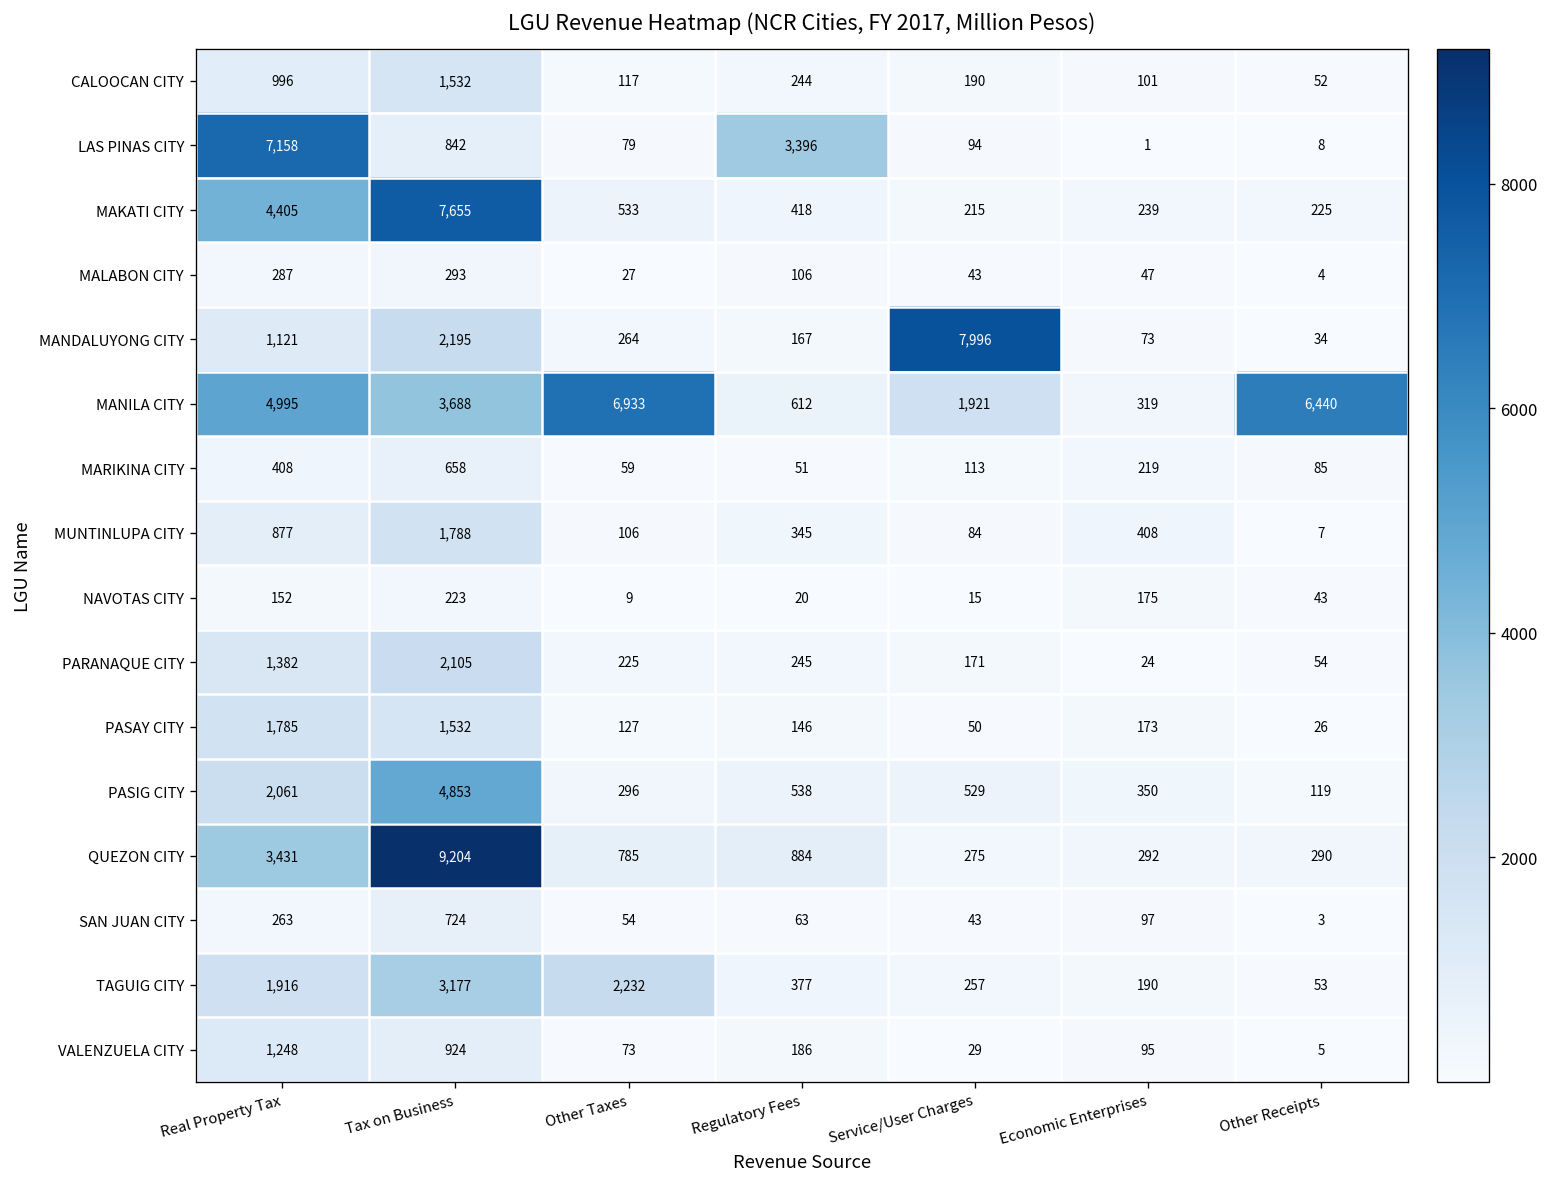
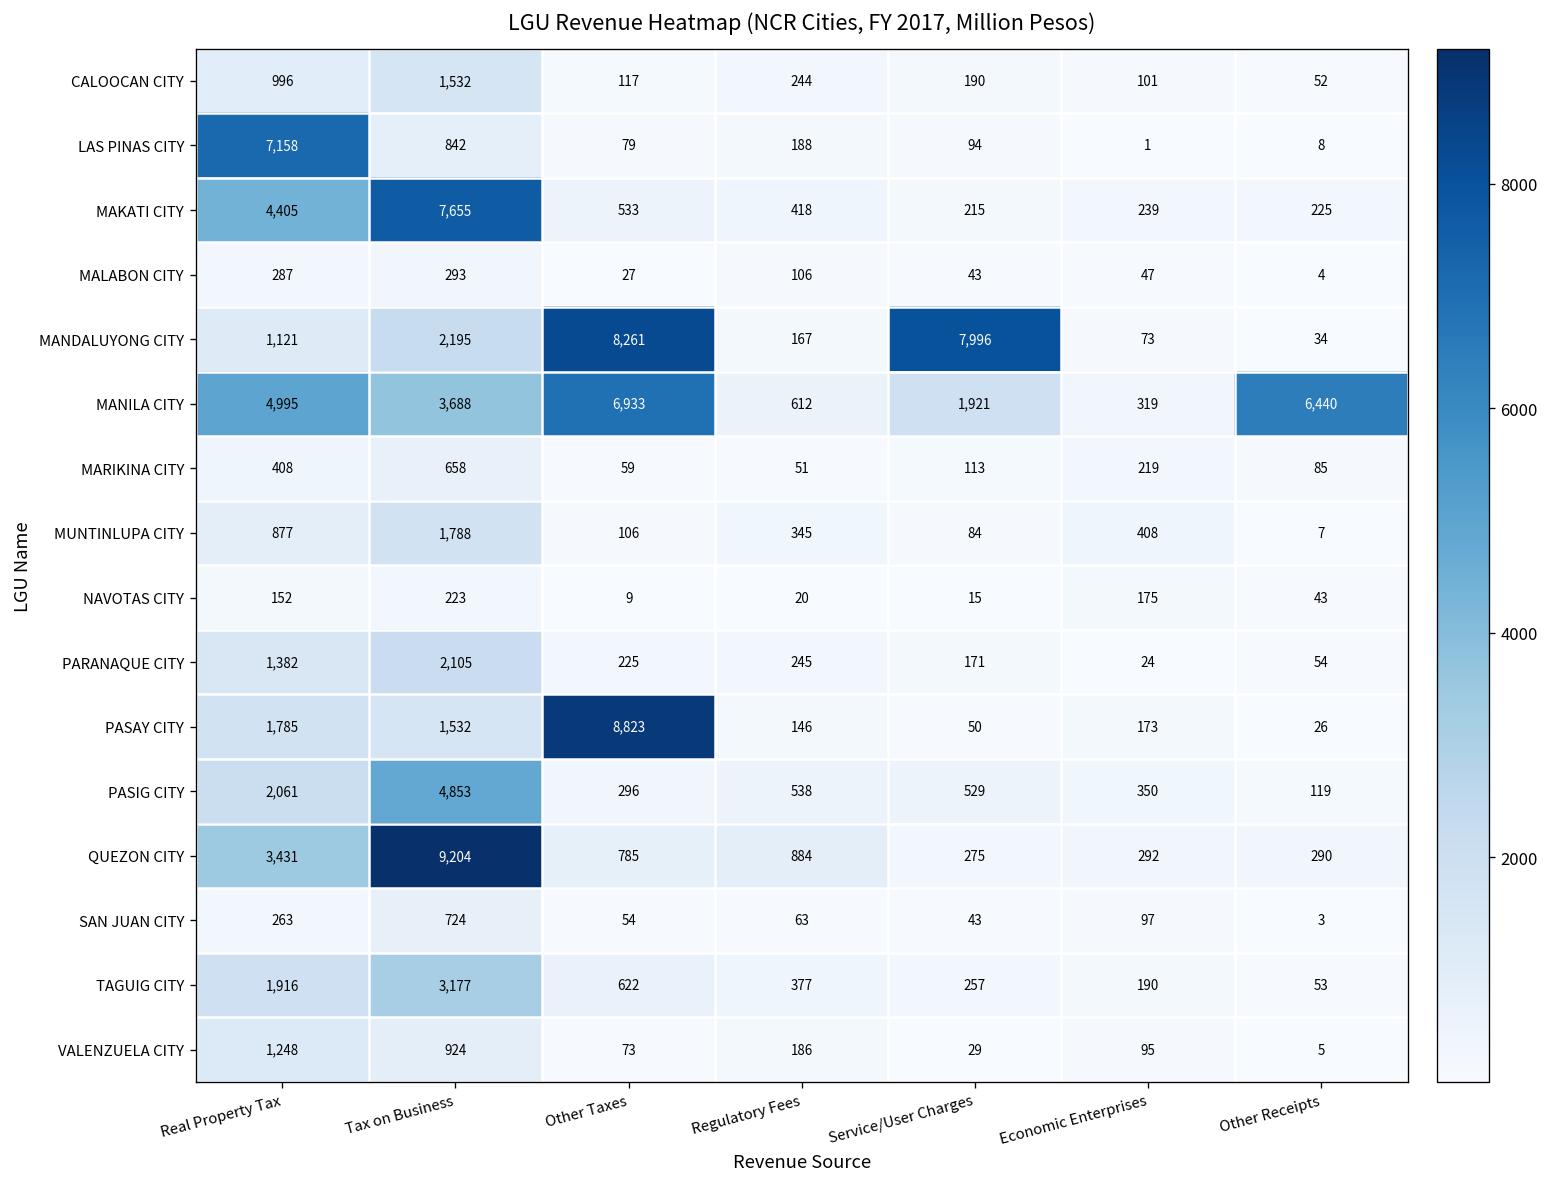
  {
    "CALOOCAN CITY": {
      "Real Property Tax": "996",
      "Tax on Business": "1,532",
      "Other Taxes": "117",
      "Regulatory Fees": "244",
      "Service/User Charges": "190",
      "Economic Enterprises": "101",
      "Other Receipts": "52"
    },
    "LAS PINAS CITY": {
      "Real Property Tax": "7,158",
      "Tax on Business": "842",
      "Other Taxes": "79",
-     "Regulatory Fees": "3,396",
+     "Regulatory Fees": "188",
      "Service/User Charges": "94",
      "Economic Enterprises": "1",
      "Other Receipts": "8"
    },
    "MAKATI CITY": {
      "Real Property Tax": "4,405",
      "Tax on Business": "7,655",
      "Other Taxes": "533",
      "Regulatory Fees": "418",
      "Service/User Charges": "215",
      "Economic Enterprises": "239",
      "Other Receipts": "225"
    },
    "MALABON CITY": {
      "Real Property Tax": "287",
      "Tax on Business": "293",
      "Other Taxes": "27",
      "Regulatory Fees": "106",
      "Service/User Charges": "43",
      "Economic Enterprises": "47",
      "Other Receipts": "4"
    },
    "MANDALUYONG CITY": {
      "Real Property Tax": "1,121",
      "Tax on Business": "2,195",
-     "Other Taxes": "264",
+     "Other Taxes": "8,261",
      "Regulatory Fees": "167",
      "Service/User Charges": "7,996",
      "Economic Enterprises": "73",
      "Other Receipts": "34"
    },
    "MANILA CITY": {
      "Real Property Tax": "4,995",
      "Tax on Business": "3,688",
      "Other Taxes": "6,933",
      "Regulatory Fees": "612",
      "Service/User Charges": "1,921",
      "Economic Enterprises": "319",
      "Other Receipts": "6,440"
    },
    "MARIKINA CITY": {
      "Real Property Tax": "408",
      "Tax on Business": "658",
      "Other Taxes": "59",
      "Regulatory Fees": "51",
      "Service/User Charges": "113",
      "Economic Enterprises": "219",
      "Other Receipts": "85"
    },
    "MUNTINLUPA CITY": {
      "Real Property Tax": "877",
      "Tax on Business": "1,788",
      "Other Taxes": "106",
      "Regulatory Fees": "345",
      "Service/User Charges": "84",
      "Economic Enterprises": "408",
      "Other Receipts": "7"
    },
    "NAVOTAS CITY": {
      "Real Property Tax": "152",
      "Tax on Business": "223",
      "Other Taxes": "9",
      "Regulatory Fees": "20",
      "Service/User Charges": "15",
      "Economic Enterprises": "175",
      "Other Receipts": "43"
    },
    "PARANAQUE CITY": {
      "Real Property Tax": "1,382",
      "Tax on Business": "2,105",
      "Other Taxes": "225",
      "Regulatory Fees": "245",
      "Service/User Charges": "171",
      "Economic Enterprises": "24",
      "Other Receipts": "54"
    },
    "PASAY CITY": {
      "Real Property Tax": "1,785",
      "Tax on Business": "1,532",
-     "Other Taxes": "127",
+     "Other Taxes": "8,823",
      "Regulatory Fees": "146",
      "Service/User Charges": "50",
      "Economic Enterprises": "173",
      "Other Receipts": "26"
    },
    "PASIG CITY": {
      "Real Property Tax": "2,061",
      "Tax on Business": "4,853",
      "Other Taxes": "296",
      "Regulatory Fees": "538",
      "Service/User Charges": "529",
      "Economic Enterprises": "350",
      "Other Receipts": "119"
    },
    "QUEZON CITY": {
      "Real Property Tax": "3,431",
      "Tax on Business": "9,204",
      "Other Taxes": "785",
      "Regulatory Fees": "884",
      "Service/User Charges": "275",
      "Economic Enterprises": "292",
      "Other Receipts": "290"
    },
    "SAN JUAN CITY": {
      "Real Property Tax": "263",
      "Tax on Business": "724",
      "Other Taxes": "54",
      "Regulatory Fees": "63",
      "Service/User Charges": "43",
      "Economic Enterprises": "97",
      "Other Receipts": "3"
    },
    "TAGUIG CITY": {
      "Real Property Tax": "1,916",
      "Tax on Business": "3,177",
-     "Other Taxes": "2,232",
+     "Other Taxes": "622",
      "Regulatory Fees": "377",
      "Service/User Charges": "257",
      "Economic Enterprises": "190",
      "Other Receipts": "53"
    },
    "VALENZUELA CITY": {
      "Real Property Tax": "1,248",
      "Tax on Business": "924",
      "Other Taxes": "73",
      "Regulatory Fees": "186",
      "Service/User Charges": "29",
      "Economic Enterprises": "95",
      "Other Receipts": "5"
    }
  }
